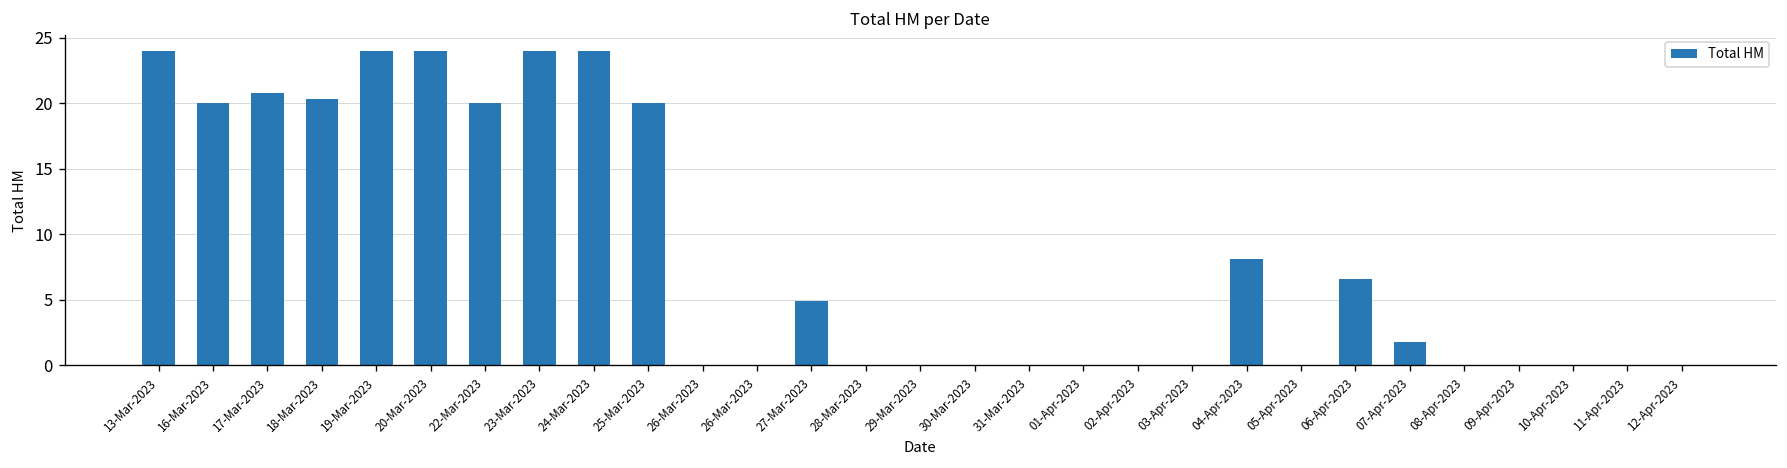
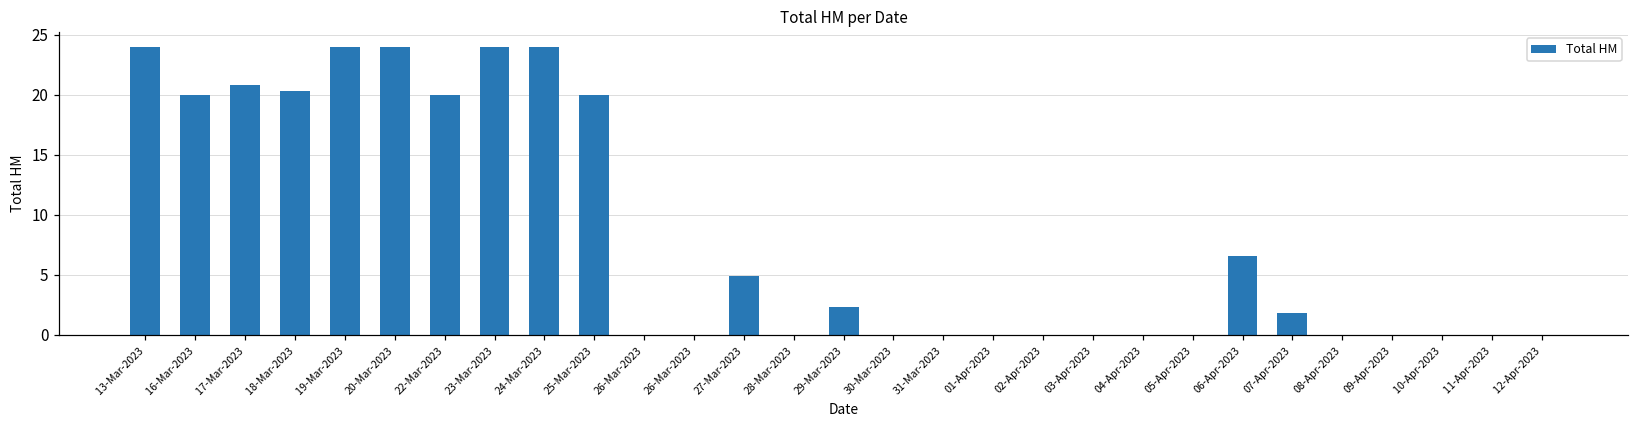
  {
    "13-Mar-2023": 24.0,
    "16-Mar-2023": 20.0,
    "17-Mar-2023": 20.8,
    "18-Mar-2023": 20.3,
    "19-Mar-2023": 24.0,
    "20-Mar-2023": 24.0,
    "22-Mar-2023": 20.0,
    "23-Mar-2023": 24.0,
    "24-Mar-2023": 24.0,
    "25-Mar-2023": 20.0,
    "27-Mar-2023": 4.9,
    "28-Mar-2023": 0.0,
-   "29-Mar-2023": 0.0,
+   "29-Mar-2023": 2.3,
    "30-Mar-2023": 0.0,
    "31-Mar-2023": 0.0,
    "01-Apr-2023": 0.0,
    "02-Apr-2023": 0.0,
    "03-Apr-2023": 0.0,
-   "04-Apr-2023": 8.1,
+   "04-Apr-2023": 0.0,
    "05-Apr-2023": 0.0,
    "06-Apr-2023": 6.6,
    "07-Apr-2023": 1.8,
    "08-Apr-2023": 0.0,
    "09-Apr-2023": 0.0,
    "10-Apr-2023": 0.0,
    "11-Apr-2023": 0.0,
    "12-Apr-2023": 0.0
  }
